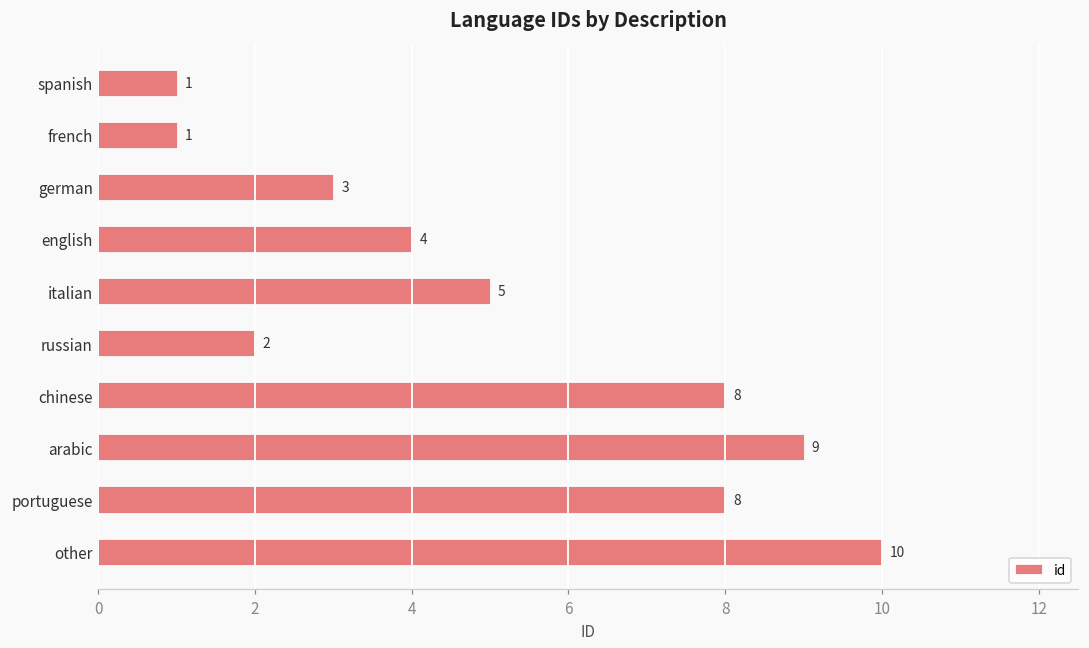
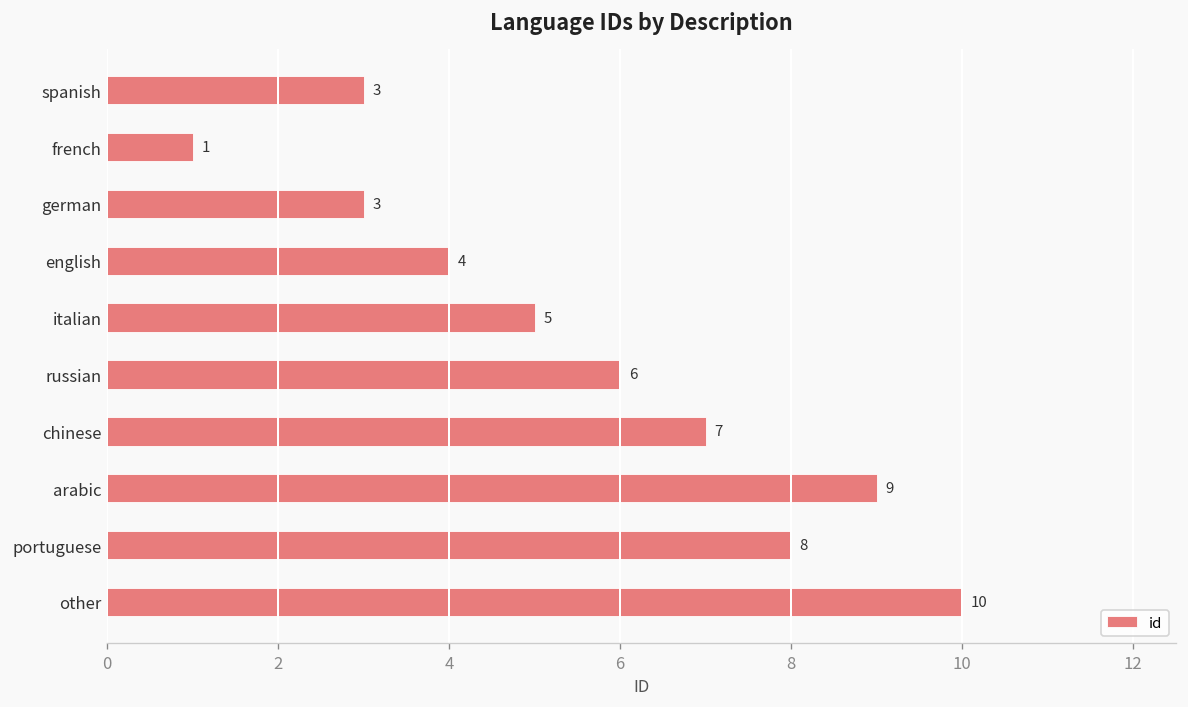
  {
-   "spanish": 1,
+   "spanish": 3,
    "french": 1,
    "german": 3,
    "english": 4,
    "italian": 5,
-   "russian": 2,
-   "chinese": 8,
+   "russian": 6,
+   "chinese": 7,
    "arabic": 9,
    "portuguese": 8,
    "other": 10
  }
